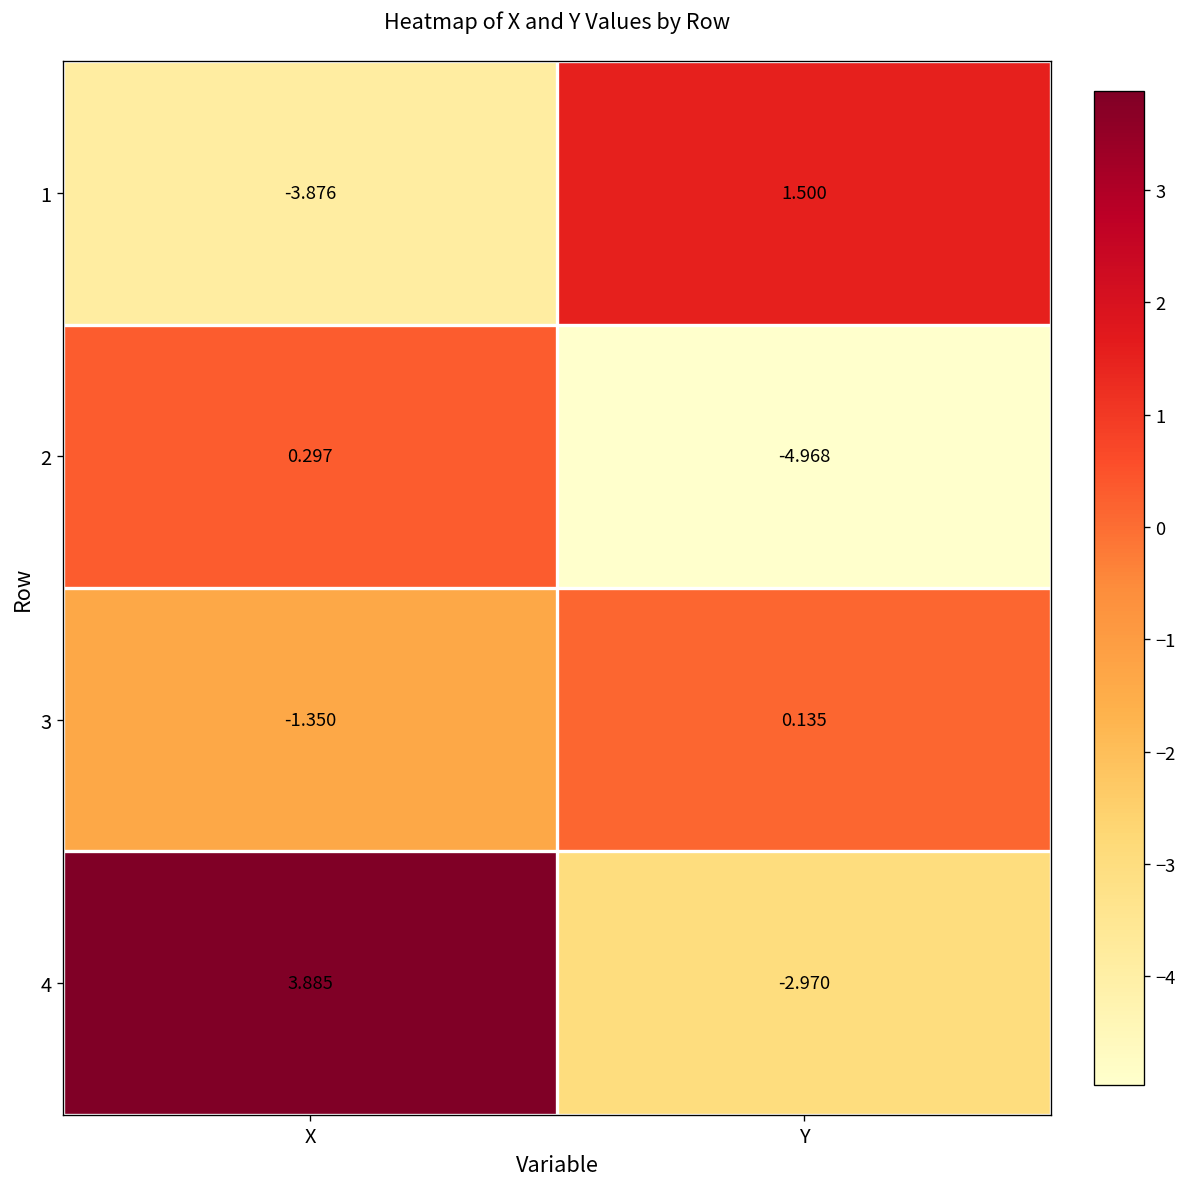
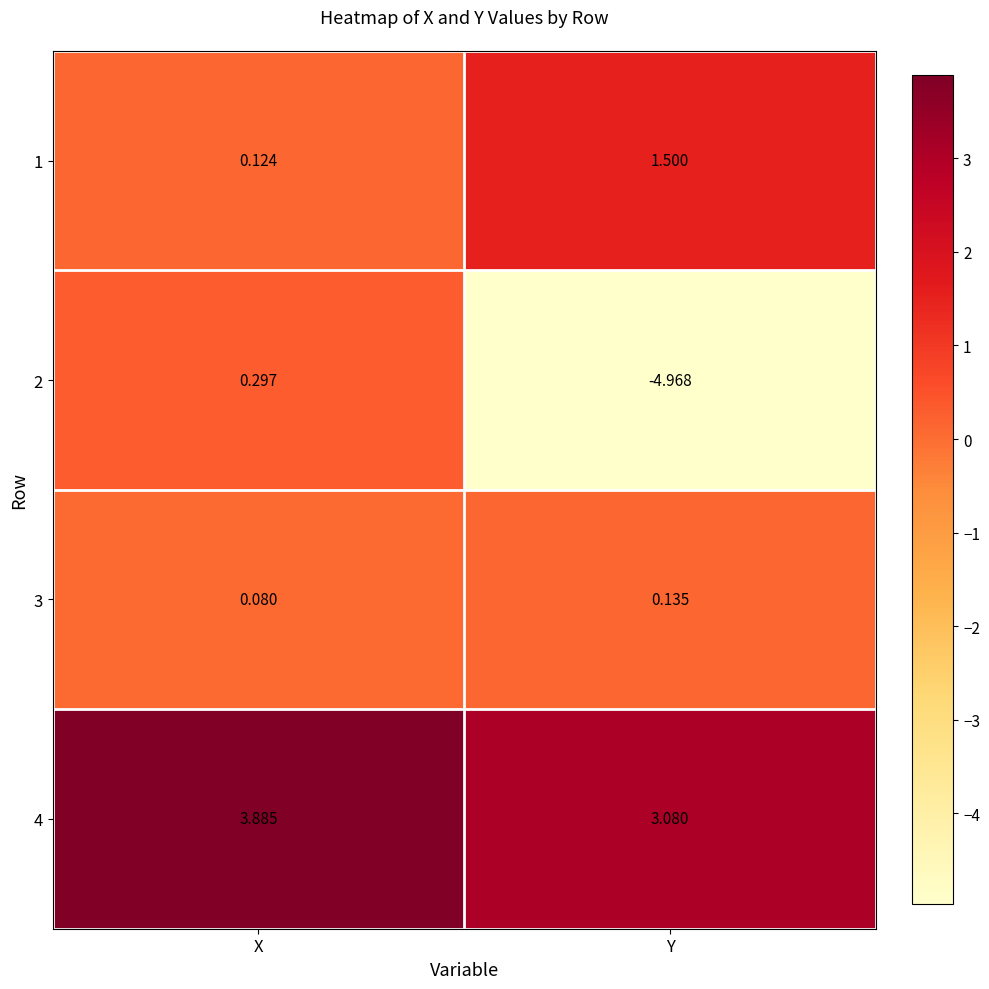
  {
    "1": {
-     "X": -3.876,
+     "X": 0.124,
      "Y": 1.500
    },
    "2": {
      "X": 0.297,
      "Y": -4.968
    },
    "3": {
-     "X": -1.350,
+     "X": 0.080,
      "Y": 0.135
    },
    "4": {
      "X": 3.885,
-     "Y": -2.970
+     "Y": 3.080
    }
  }
